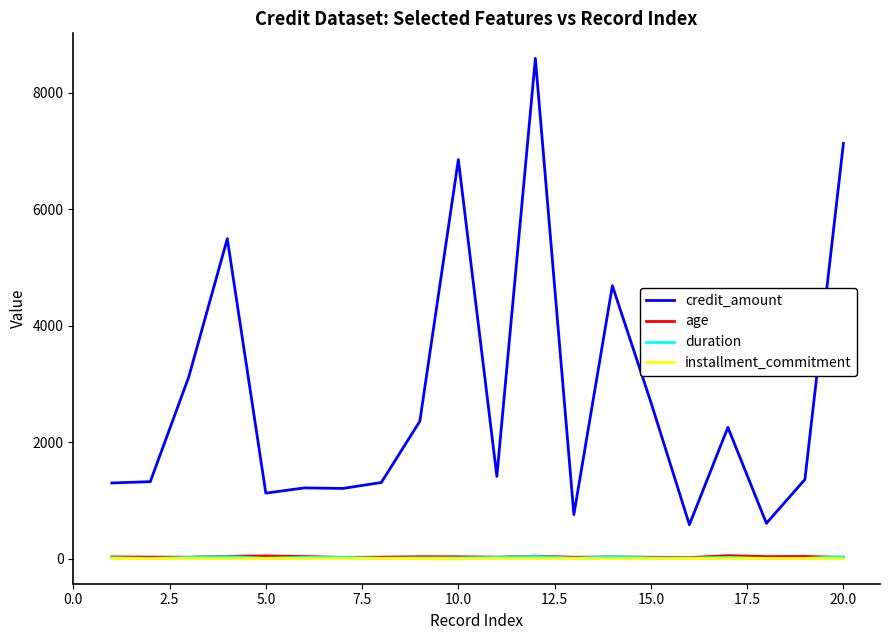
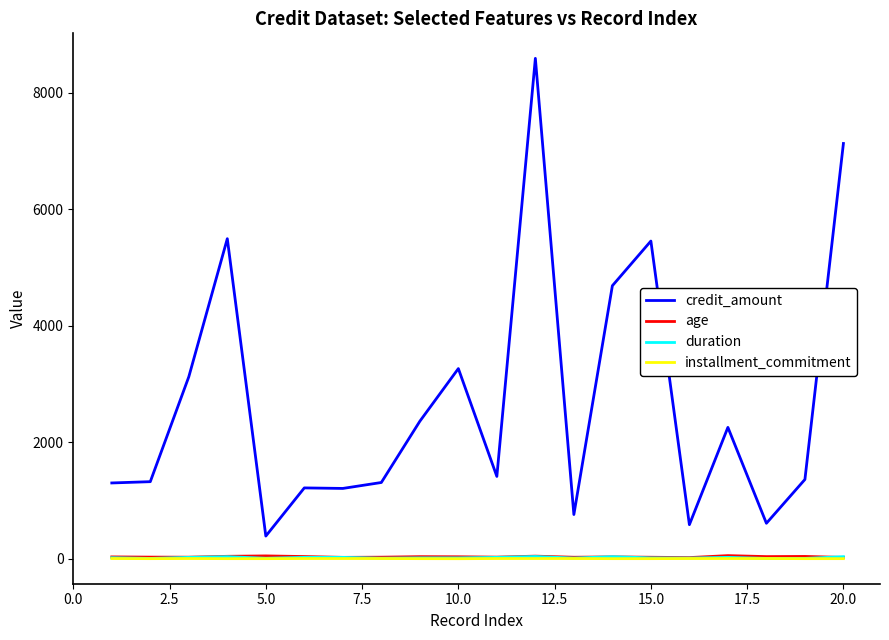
  {
    "credit_amount": {
-     "5.0": 1100,
-     "10.0": 6900,
-     "15.0": 2700,
+     "5.0": 400,
+     "10.0": 3300,
+     "15.0": 5500,
      "20.0": 7100
    }
  }
